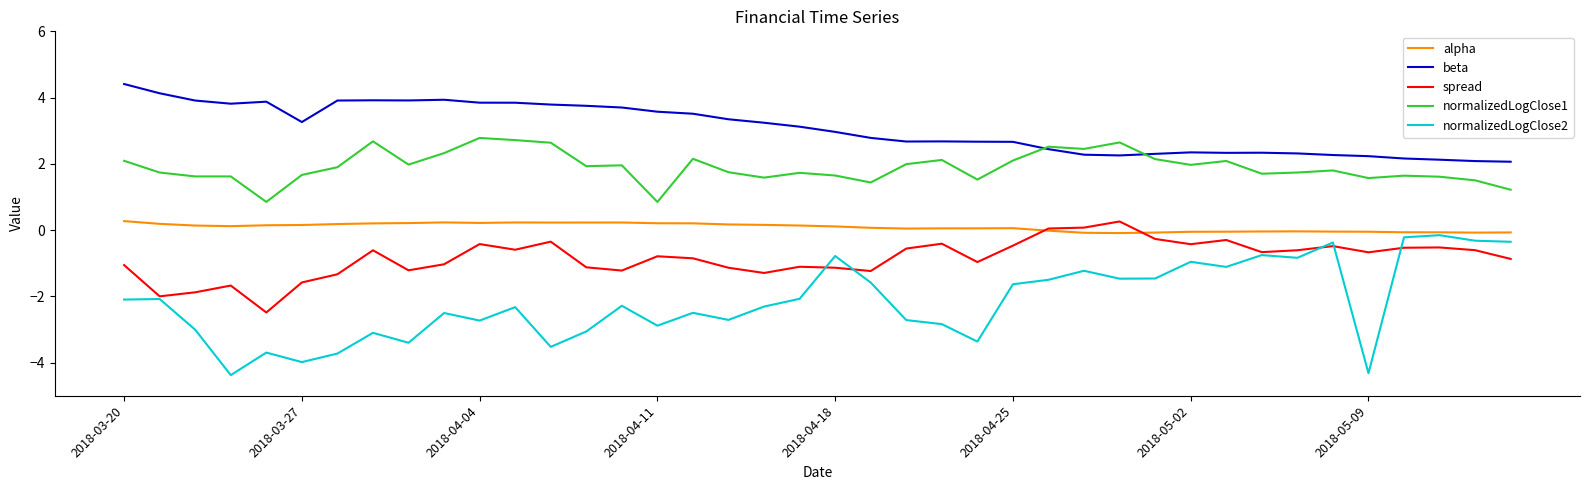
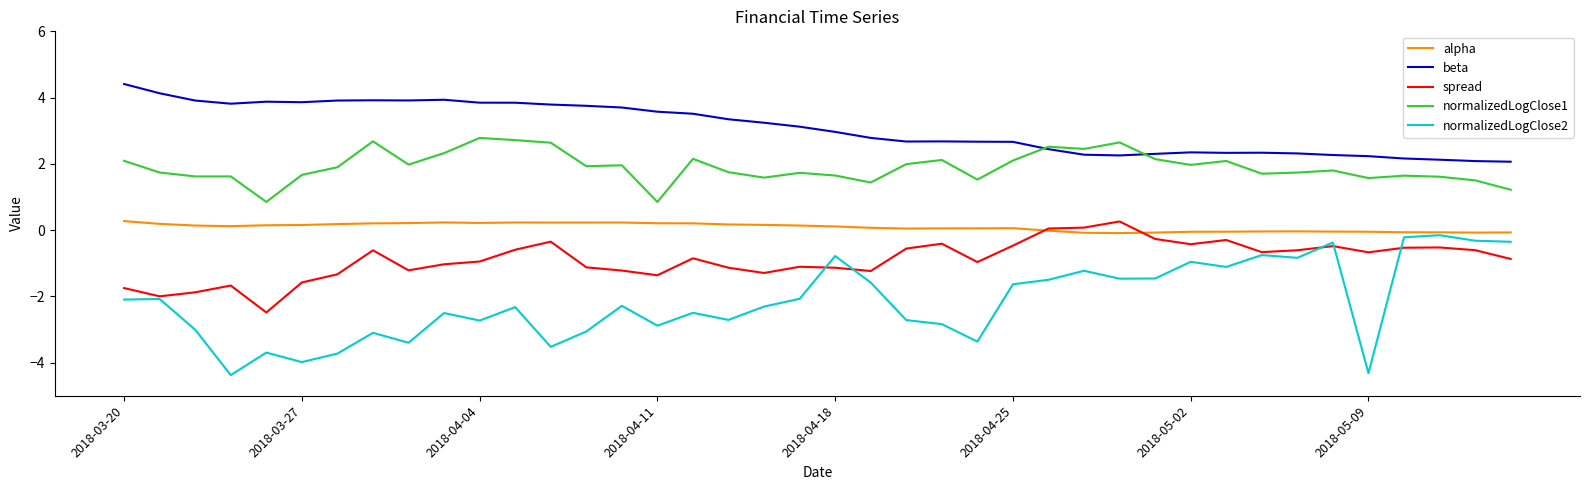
  {
    "alpha": {
      "2018-03-20": 0.3,
      "2018-03-27": 0.2,
      "2018-04-04": 0.2,
      "2018-04-11": 0.2,
      "2018-04-18": 0.1,
      "2018-04-25": 0.1,
      "2018-05-02": -0.1,
      "2018-05-09": 0.0
    },
    "beta": {
      "2018-03-20": 4.4,
-     "2018-03-27": 3.3,
+     "2018-03-27": 3.9,
      "2018-04-04": 3.8,
      "2018-04-11": 3.6,
      "2018-04-18": 3.0,
      "2018-04-25": 2.7,
      "2018-05-02": 2.3,
      "2018-05-09": 2.2
    },
    "spread": {
-     "2018-03-20": -1.1,
+     "2018-03-20": -1.7,
      "2018-03-27": -1.6,
-     "2018-04-04": -0.4,
-     "2018-04-11": -0.8,
+     "2018-04-04": -0.9,
+     "2018-04-11": -1.4,
      "2018-04-18": -1.1,
      "2018-04-25": -0.5,
      "2018-05-02": -0.4,
      "2018-05-09": -0.7
    },
    "normalizedLogClose1": {
      "2018-03-20": 2.1,
      "2018-03-27": 1.7,
      "2018-04-04": 2.8,
      "2018-04-11": 0.9,
      "2018-04-18": 1.6,
      "2018-04-25": 2.1,
      "2018-05-02": 2.0,
      "2018-05-09": 1.6
    },
    "normalizedLogClose2": {
      "2018-03-20": -2.1,
      "2018-03-27": -4.0,
      "2018-04-04": -2.7,
      "2018-04-11": -2.9,
      "2018-04-18": -0.8,
      "2018-04-25": -1.6,
      "2018-05-02": -1.0,
      "2018-05-09": -4.3
    }
  }
